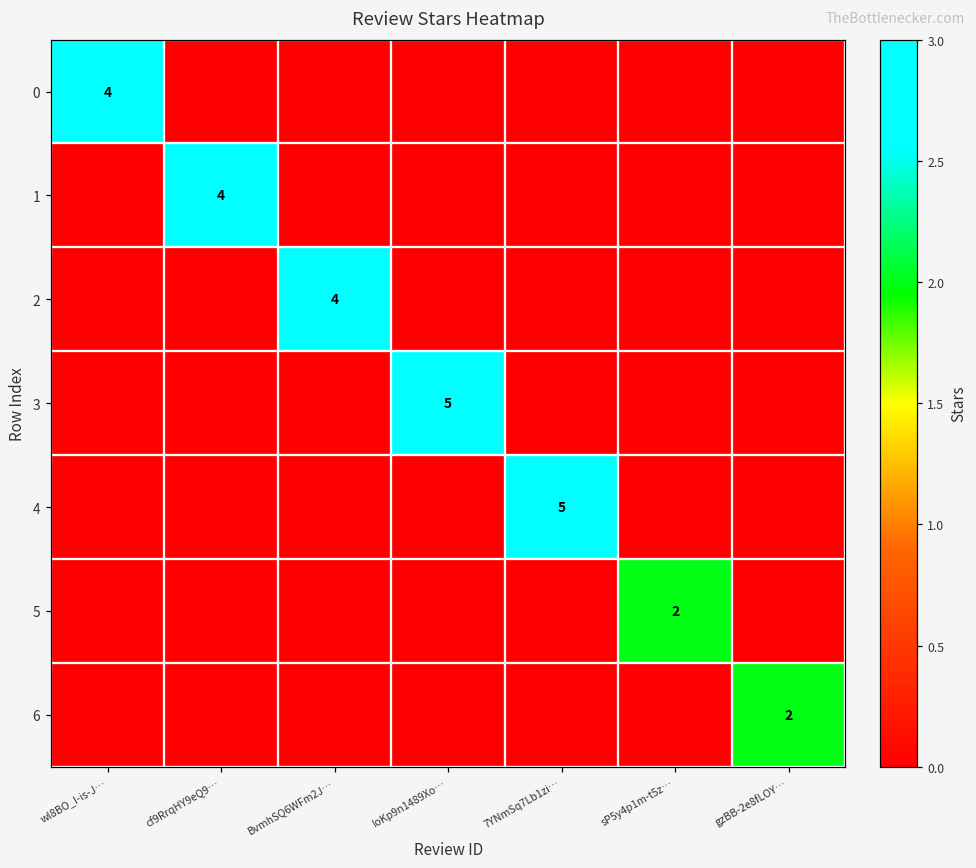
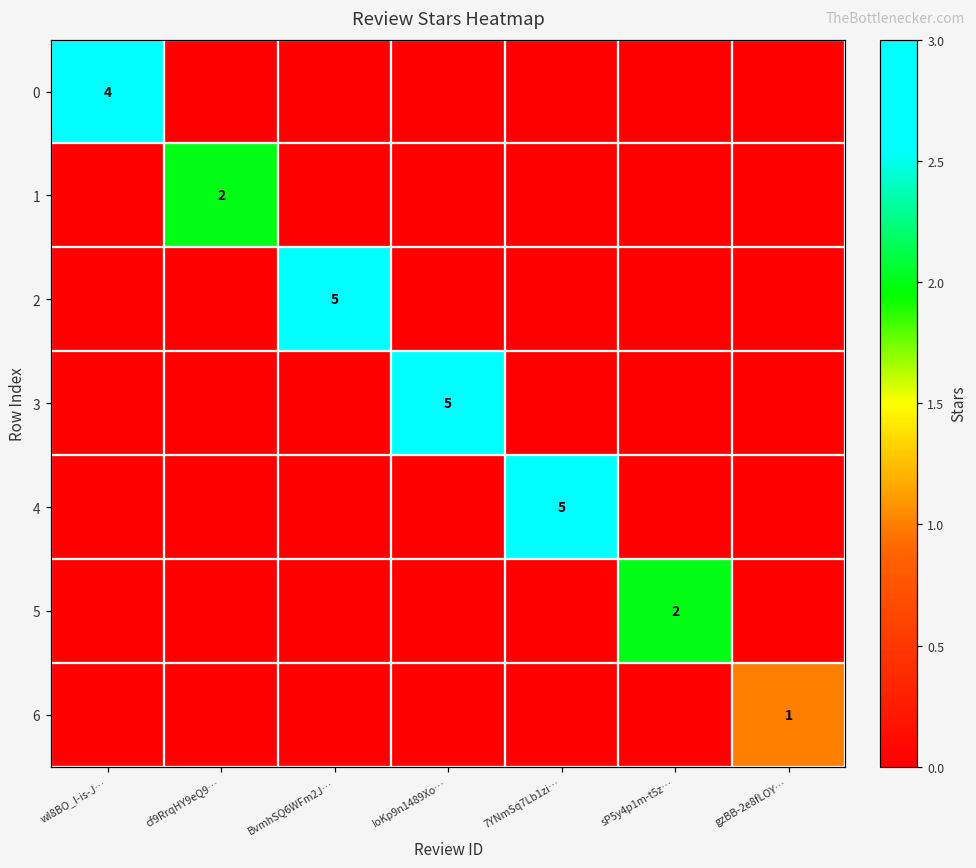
  {
    "0": {
      "wl8BO_I-is-J…": 4
    },
    "1": {
-     "cf9RrqHY9eQ9…": 4
+     "cf9RrqHY9eQ9…": 2
    },
    "2": {
-     "BvmhSQ6WFm2J…": 4
+     "BvmhSQ6WFm2J…": 5
    },
    "3": {
      "IoKp9n1489Xo…": 5
    },
    "4": {
      "7YNmSq7Lb1zi…": 5
    },
    "5": {
      "sP5y4p1m-t5z…": 2
    },
    "6": {
-     "gzBB-2e8fLOY…": 2
+     "gzBB-2e8fLOY…": 1
    }
  }
